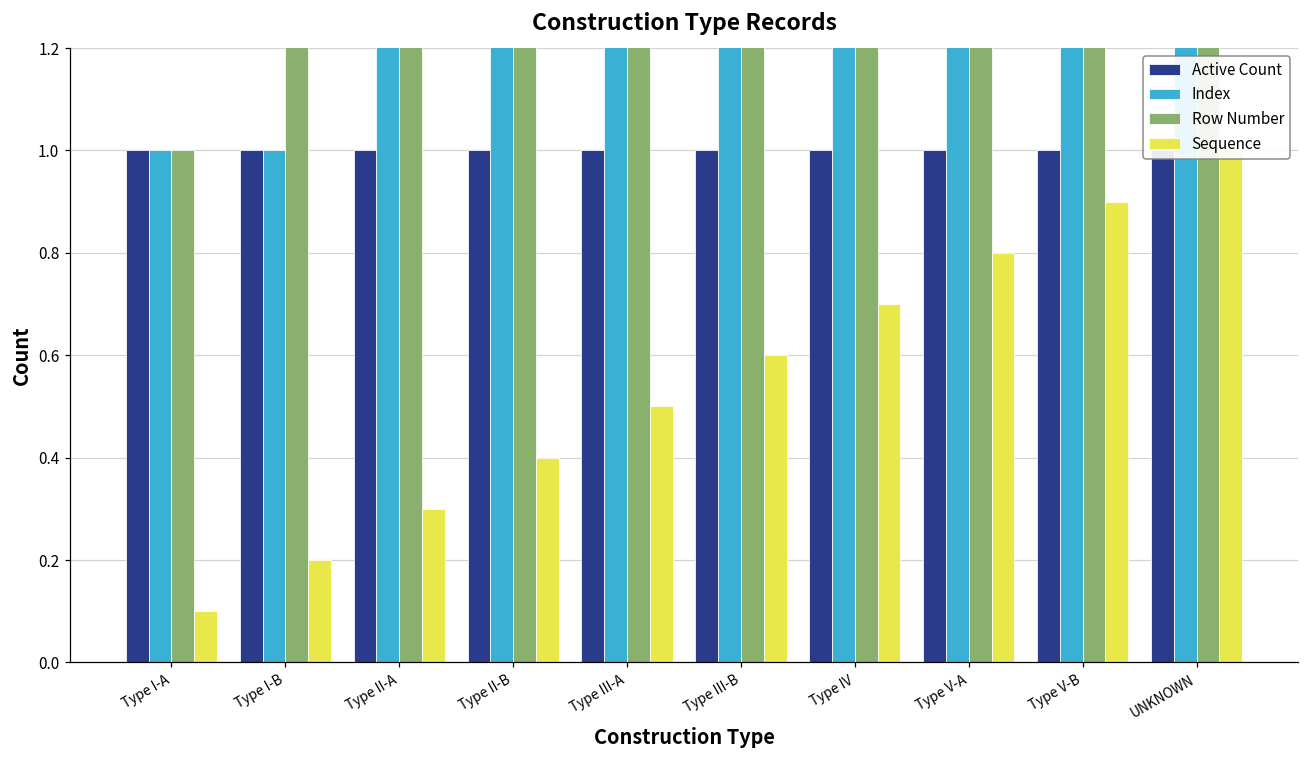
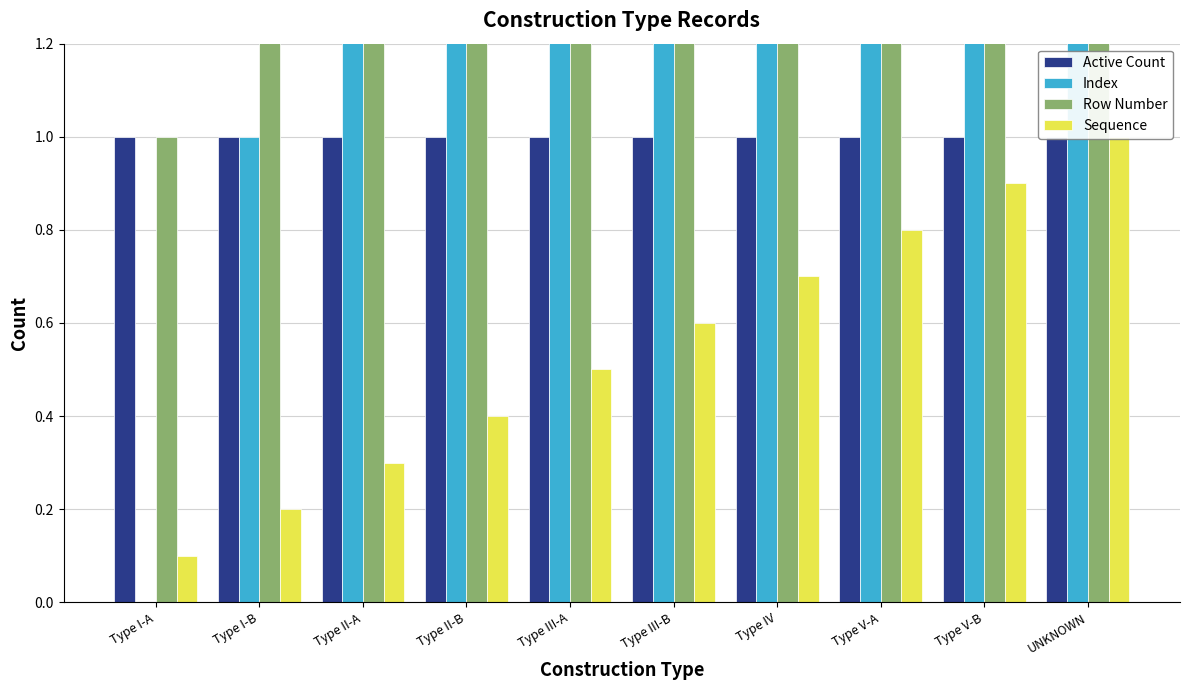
  {
    "Active Count": {
      "Type I-A": 1,
      "Type I-B": 1,
      "Type II-A": 1,
      "Type II-B": 1,
      "Type III-A": 1,
      "Type III-B": 1,
      "Type IV": 1,
      "Type V-A": 1,
      "Type V-B": 1
    },
    "Index": {
-     "Type I-A": 1,
+     "Type I-A": 0,
      "Type I-B": 1
    },
    "Row Number": {
      "Type I-A": 1
    },
    "Sequence": {
      "Type I-A": 0.10,
      "Type I-B": 0.20,
      "Type II-A": 0.30,
      "Type II-B": 0.40,
      "Type III-A": 0.50,
      "Type III-B": 0.60,
      "Type IV": 0.70,
      "Type V-A": 0.80,
      "Type V-B": 0.90
    }
  }
